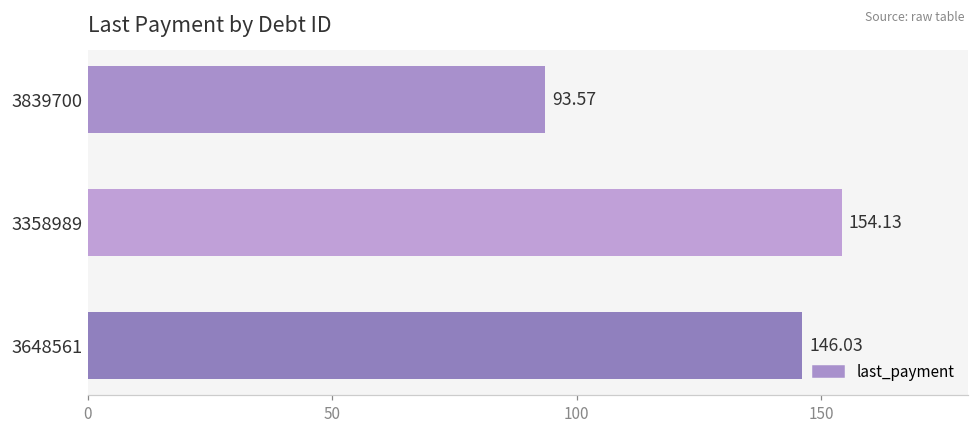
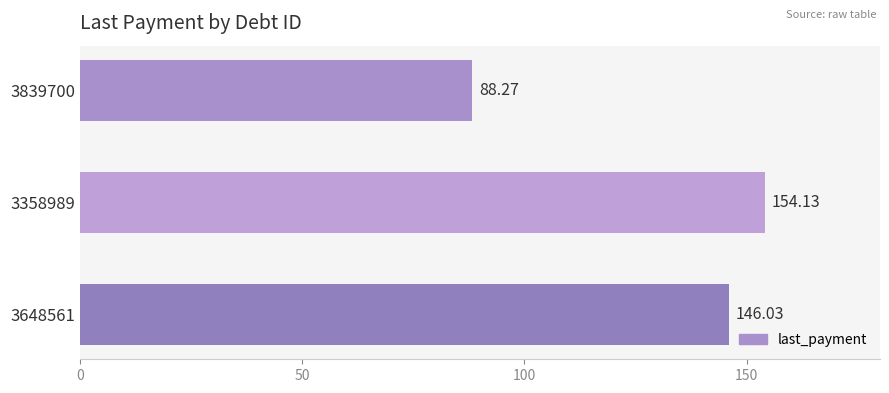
  {
-   "3839700": 93.57,
+   "3839700": 88.27,
    "3358989": 154.13,
    "3648561": 146.03
  }
